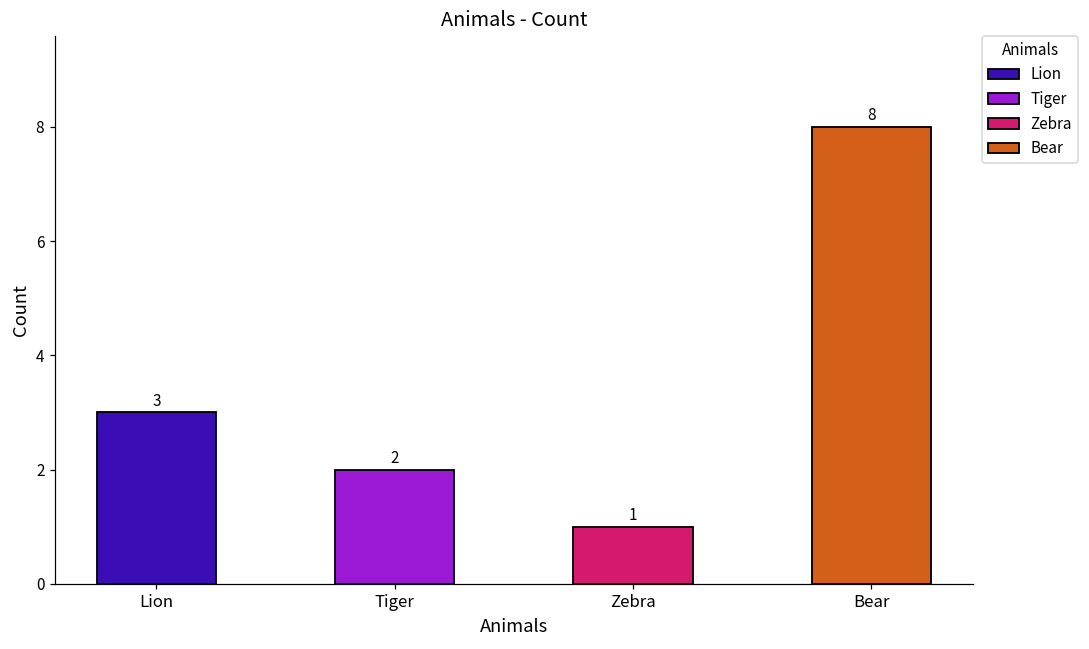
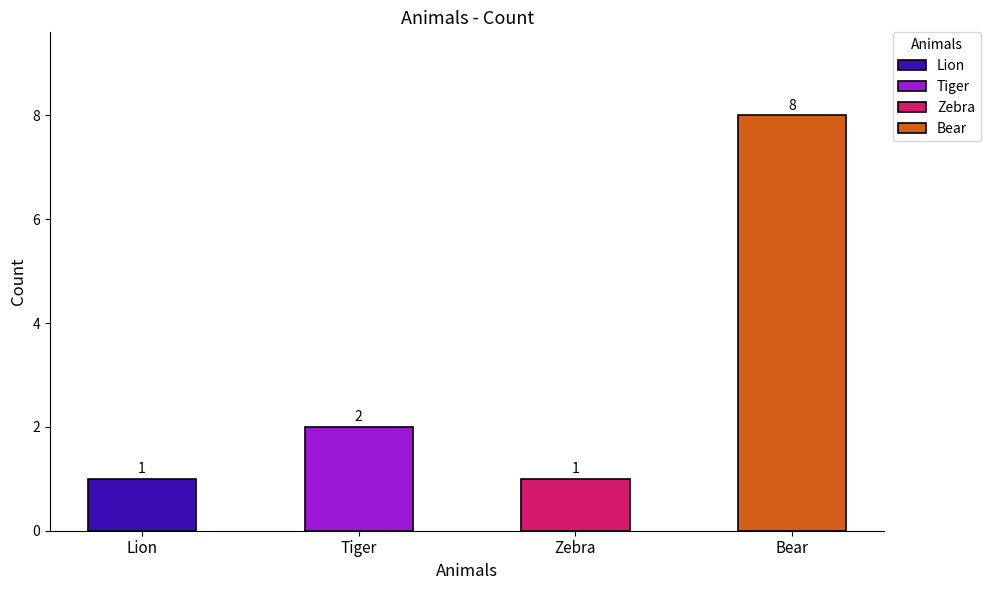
  {
-   "Lion": 3,
+   "Lion": 1,
    "Tiger": 2,
    "Zebra": 1,
    "Bear": 8
  }
